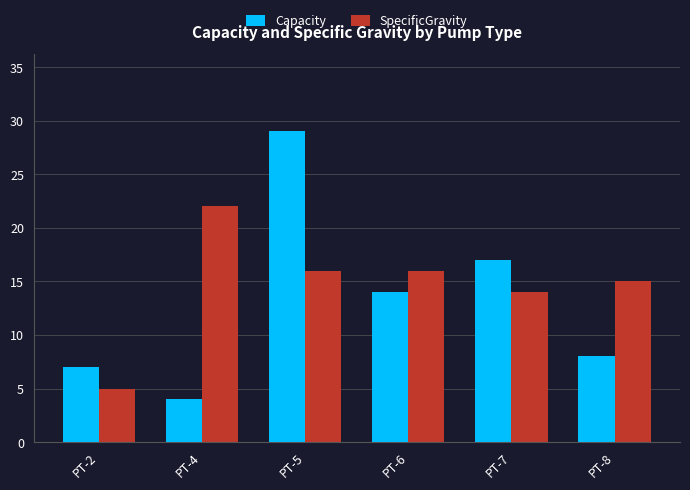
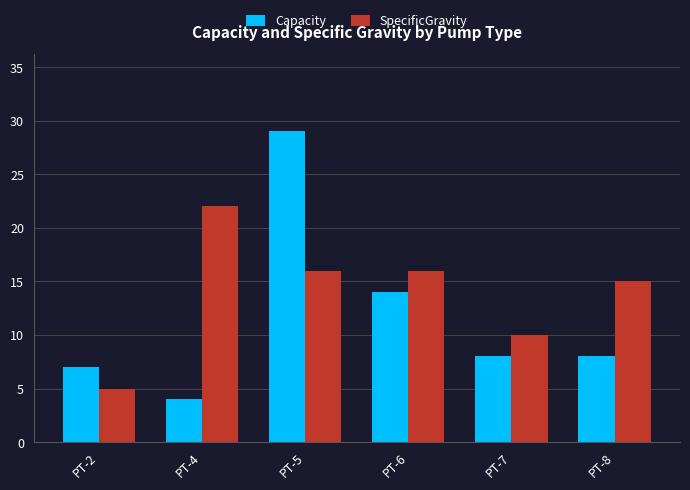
  {
    "Capacity": {
      "PT-2": 7,
      "PT-4": 4,
      "PT-5": 29,
      "PT-6": 14,
-     "PT-7": 17,
+     "PT-7": 8,
      "PT-8": 8
    },
    "SpecificGravity": {
      "PT-2": 5,
      "PT-4": 22,
      "PT-5": 16,
      "PT-6": 16,
-     "PT-7": 14,
+     "PT-7": 10,
      "PT-8": 15
    }
  }
